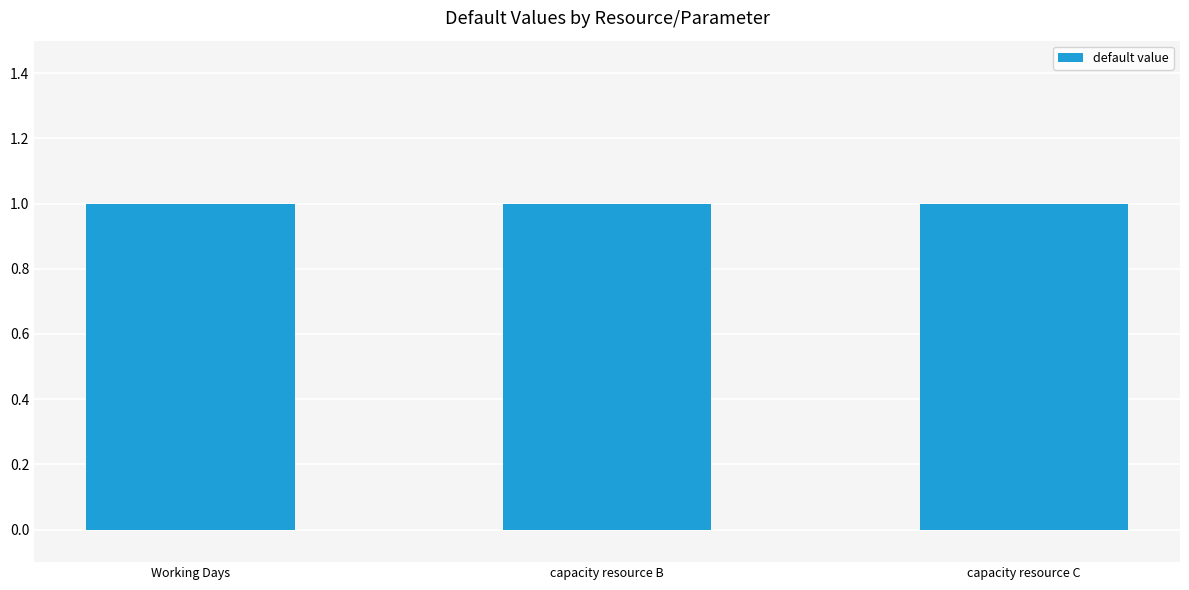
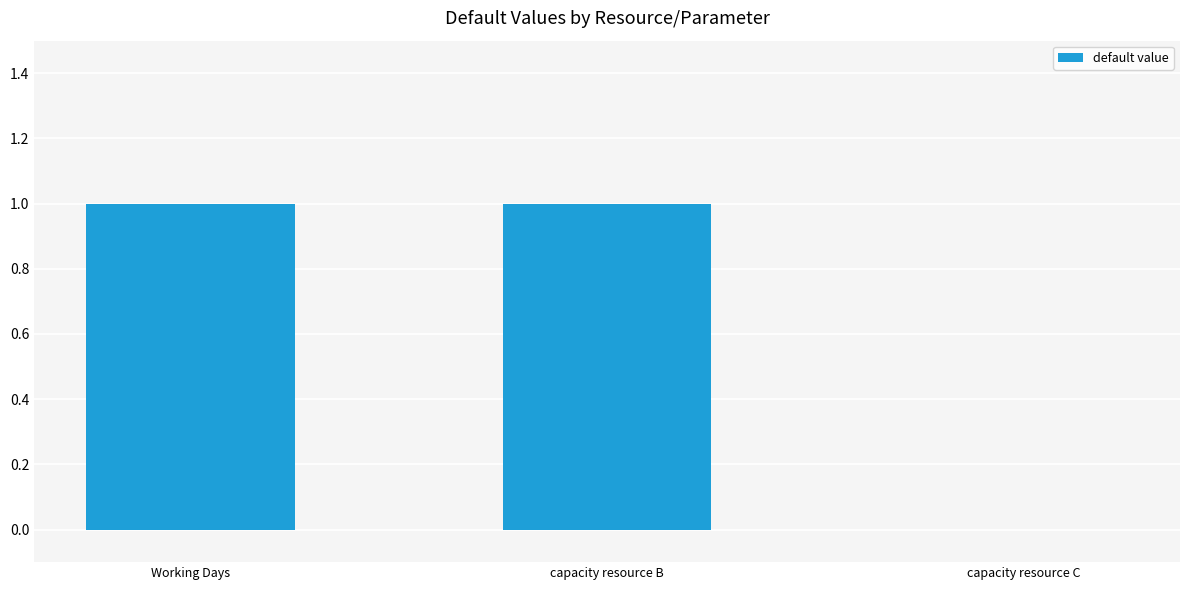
  {
    "Working Days": 1,
    "capacity resource B": 1,
-   "capacity resource C": 1
+   "capacity resource C": 0
  }
